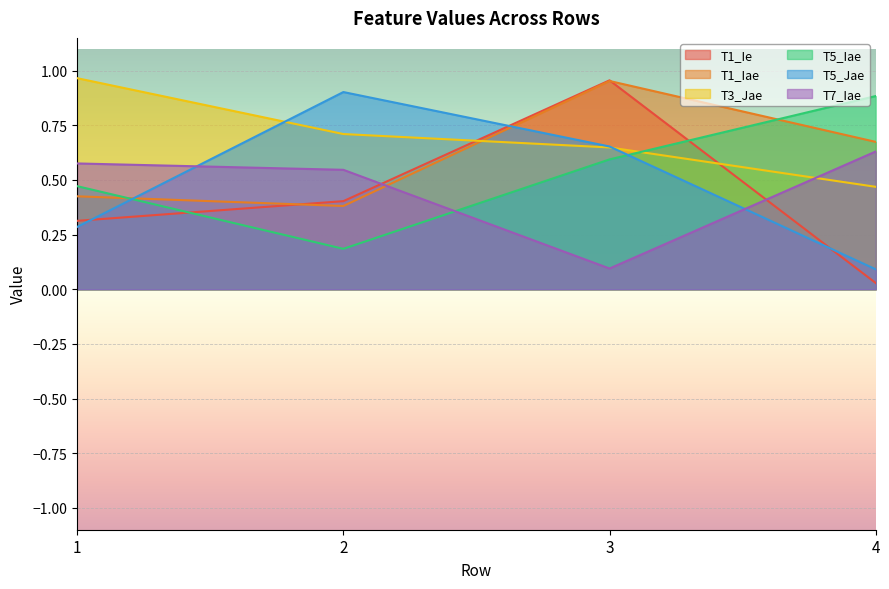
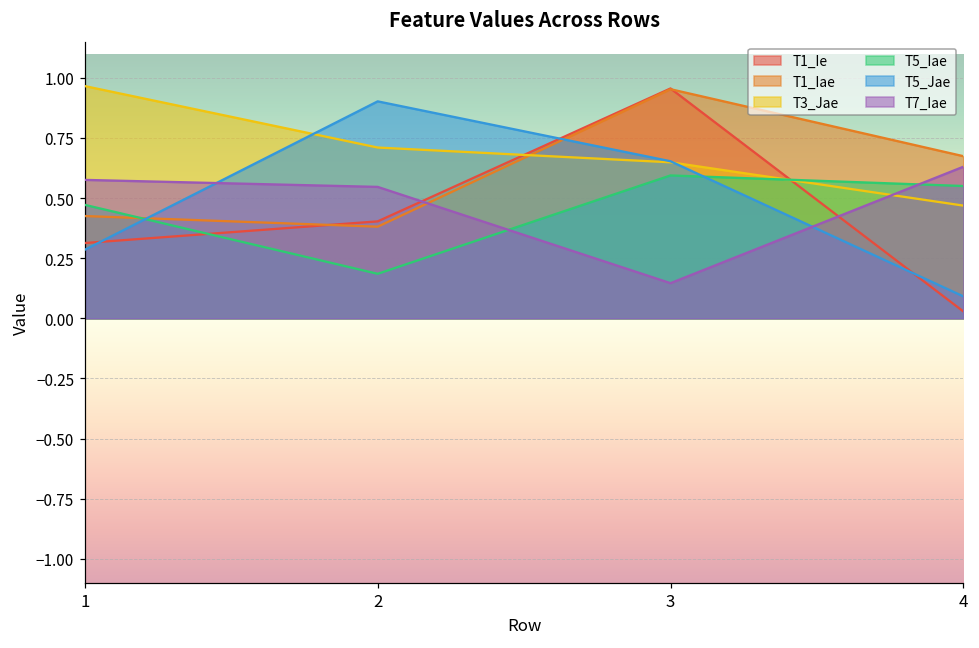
  {
    "T3_Jae": {
      "1": 0.97,
      "2": 0.71,
      "4": 0.47
    },
    "T5_Iae": {
      "1": 0.47,
      "2": 0.19,
      "3": 0.59,
-     "4": 0.88
+     "4": 0.55
    },
    "T5_Jae": {
      "1": 0.29,
      "2": 0.90,
      "4": 0.09
    },
    "T7_Iae": {
      "1": 0.58,
      "2": 0.55,
-     "3": 0.09,
+     "3": 0.15,
      "4": 0.63
    }
  }
